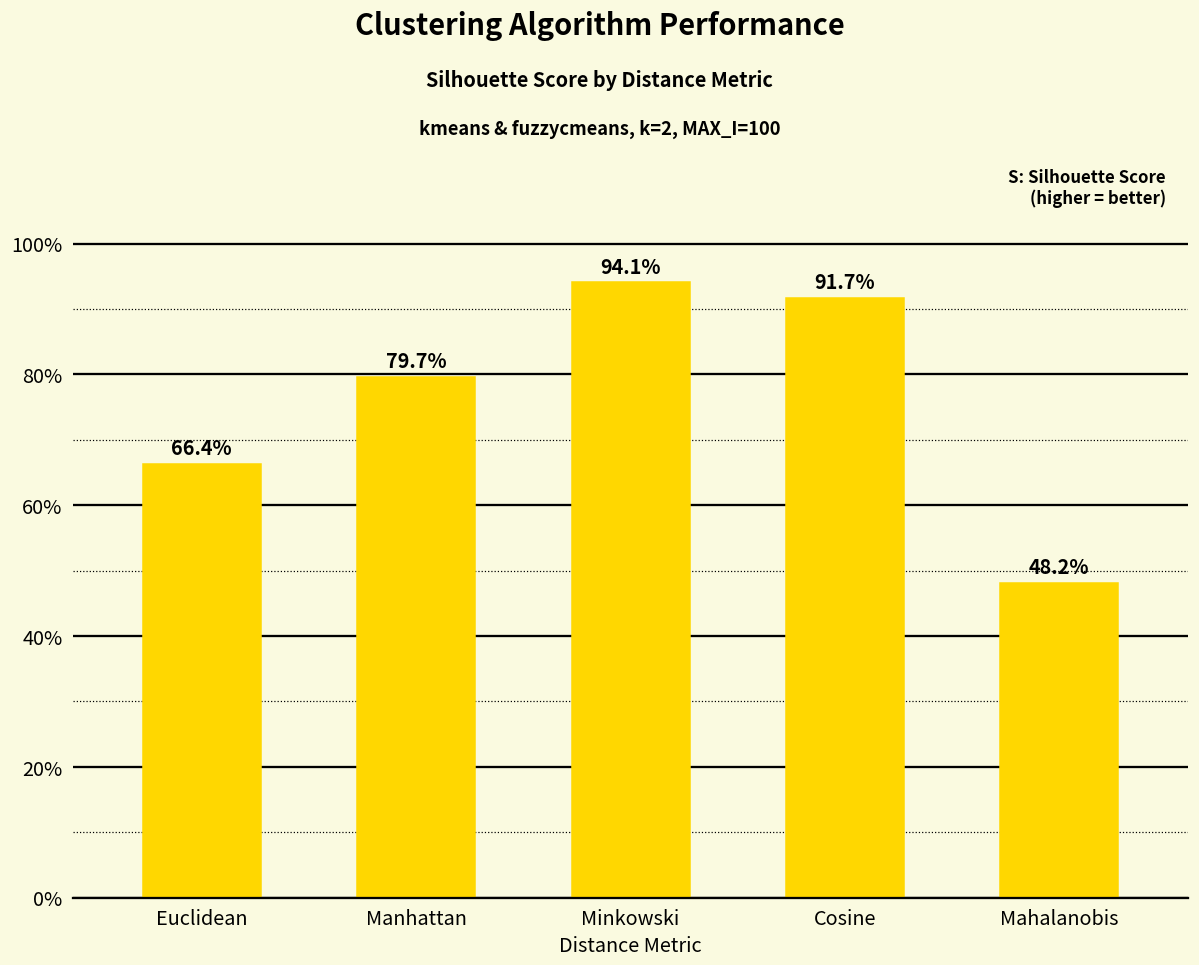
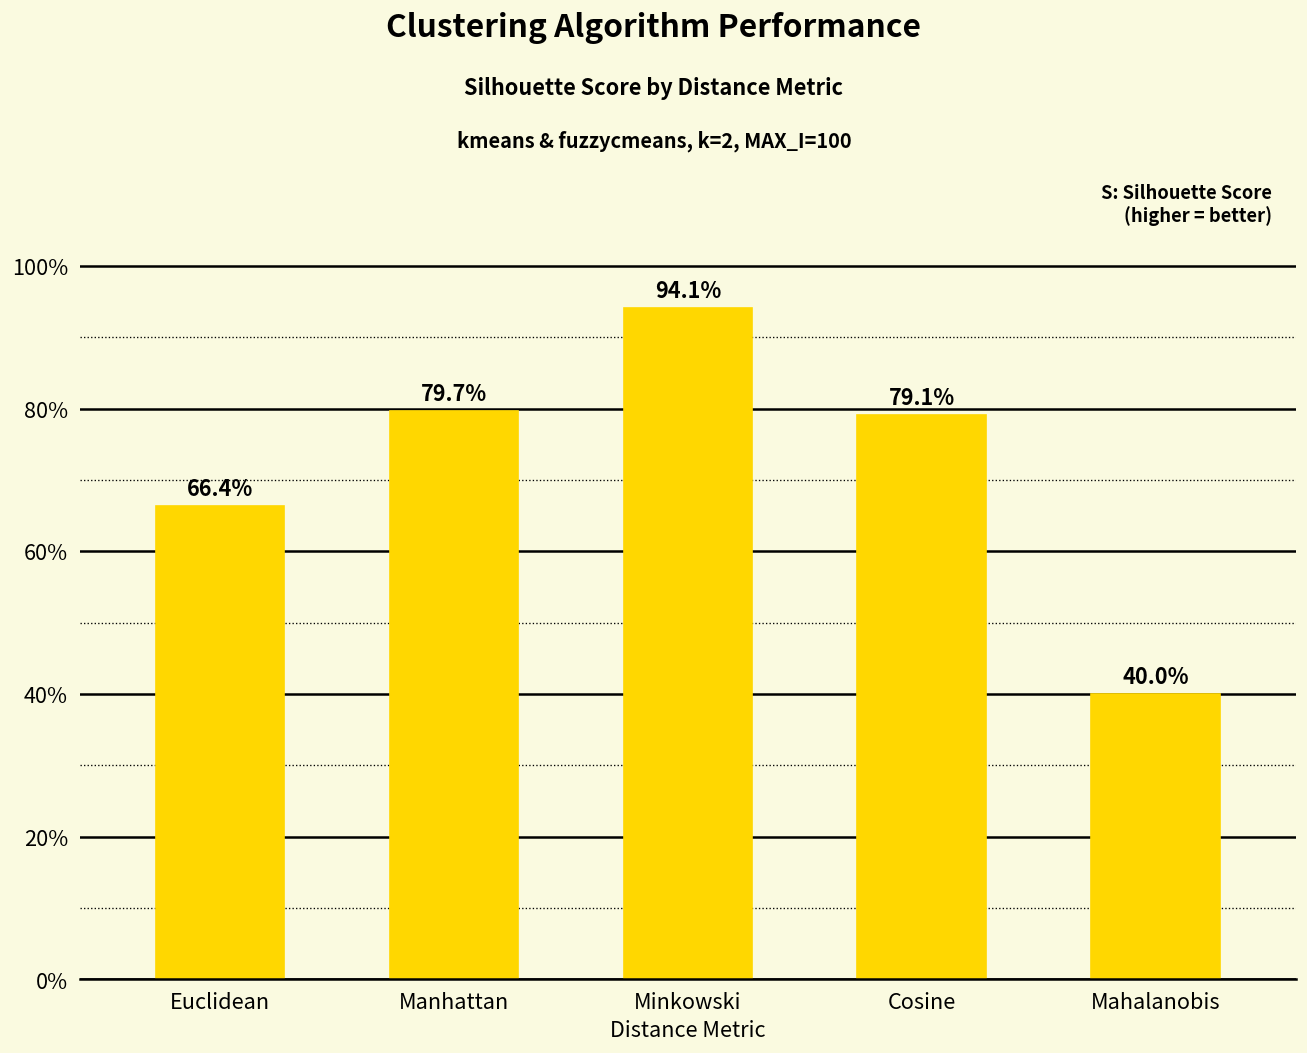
  {
    "Euclidean": "66.4%",
    "Manhattan": "79.7%",
    "Minkowski": "94.1%",
-   "Cosine": "91.7%",
-   "Mahalanobis": "48.2%"
+   "Cosine": "79.1%",
+   "Mahalanobis": "40.0%"
  }
